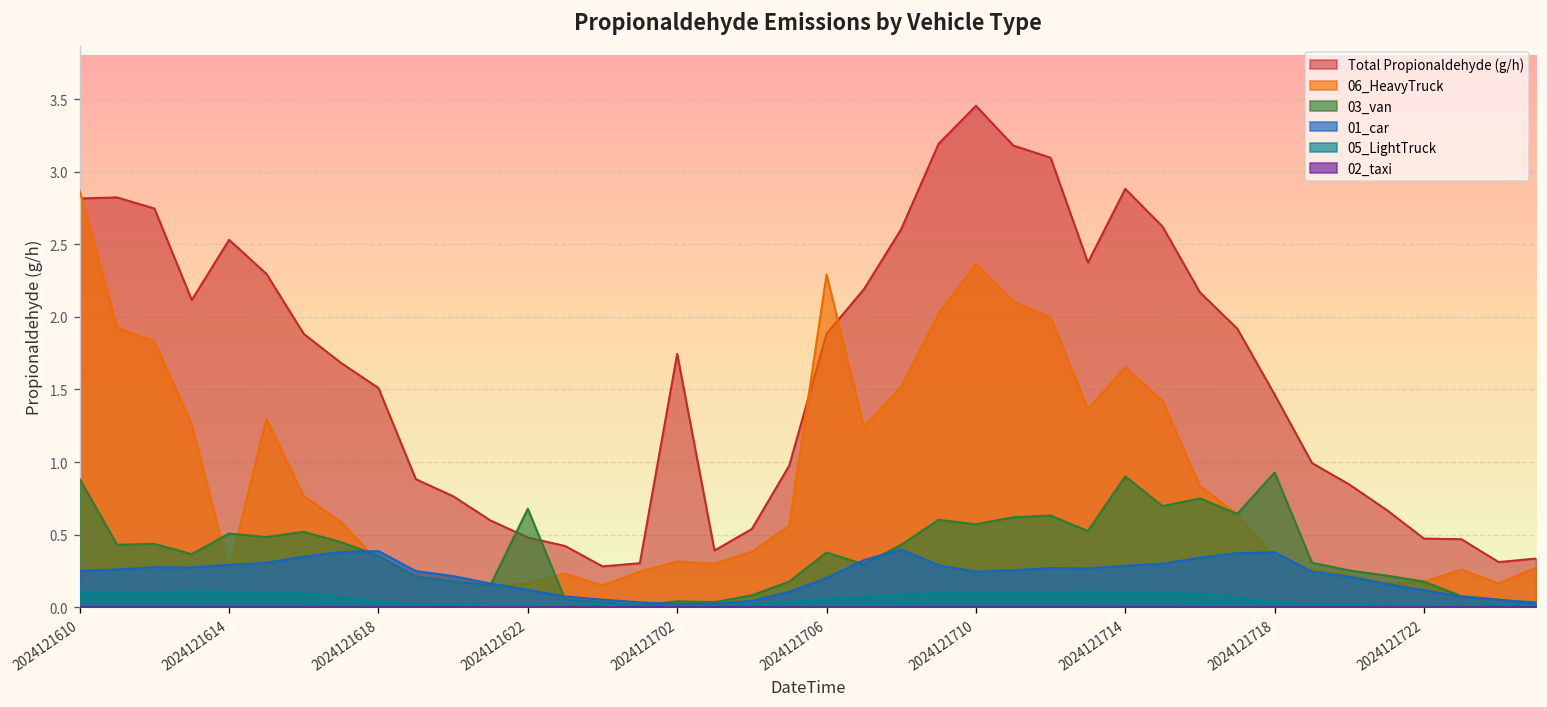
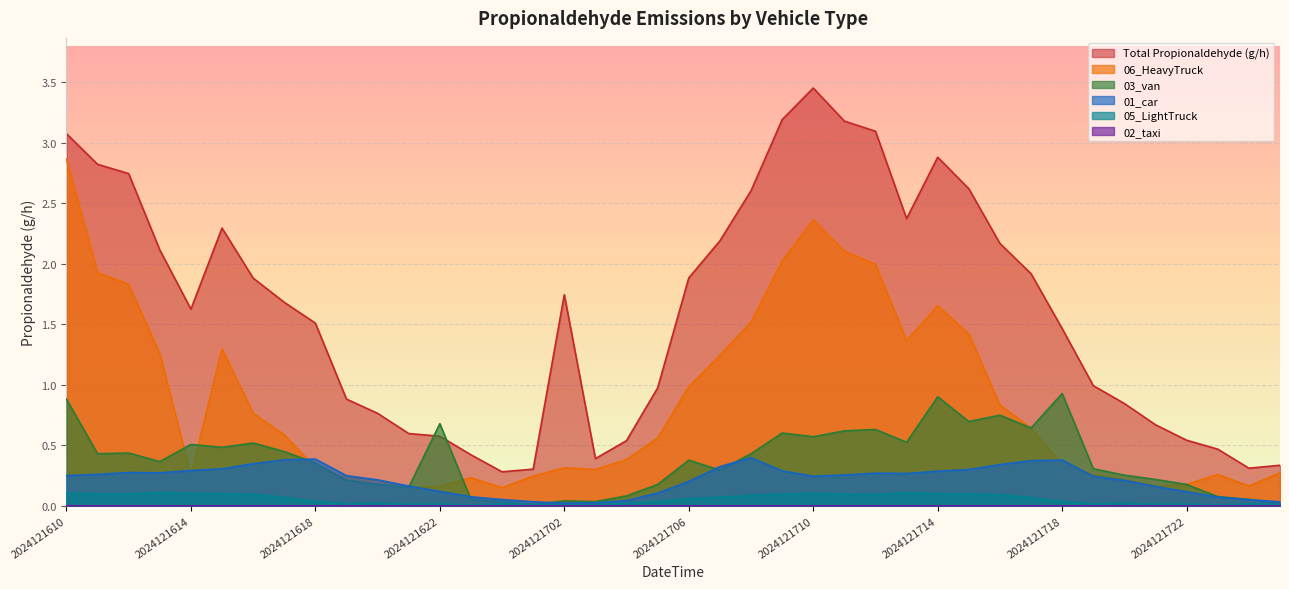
  {
    "Total Propionaldehyde (g/h)": {
-     "2024121610": 2.81,
-     "2024121614": 2.53,
+     "2024121610": 3.08,
+     "2024121614": 1.63,
      "2024121618": 1.51,
-     "2024121622": 0.48,
+     "2024121622": 0.58,
      "2024121702": 1.75,
      "2024121706": 1.88,
      "2024121710": 3.45,
      "2024121714": 2.88,
      "2024121718": 1.46,
-     "2024121722": 0.47
+     "2024121722": 0.54
    },
    "06_HeavyTruck": {
      "2024121610": 2.87,
      "2024121614": 0.25,
      "2024121618": 0.31,
      "2024121622": 0.16,
      "2024121702": 0.31,
-     "2024121706": 2.29,
+     "2024121706": 0.98,
      "2024121710": 2.36,
      "2024121714": 1.65,
      "2024121718": 0.34
    },
    "03_van": {
      "2024121610": 0.88,
      "2024121614": 0.51,
      "2024121618": 0.35,
      "2024121622": 0.68,
      "2024121706": 0.38,
      "2024121710": 0.57,
      "2024121714": 0.90,
      "2024121718": 0.93
    },
    "02_taxi": {
      "2024121610": 0.00,
      "2024121614": 0.00,
      "2024121618": 0.00,
      "2024121706": 0.00,
      "2024121710": 0.00,
      "2024121714": 0.00,
      "2024121718": 0.00
    }
  }
